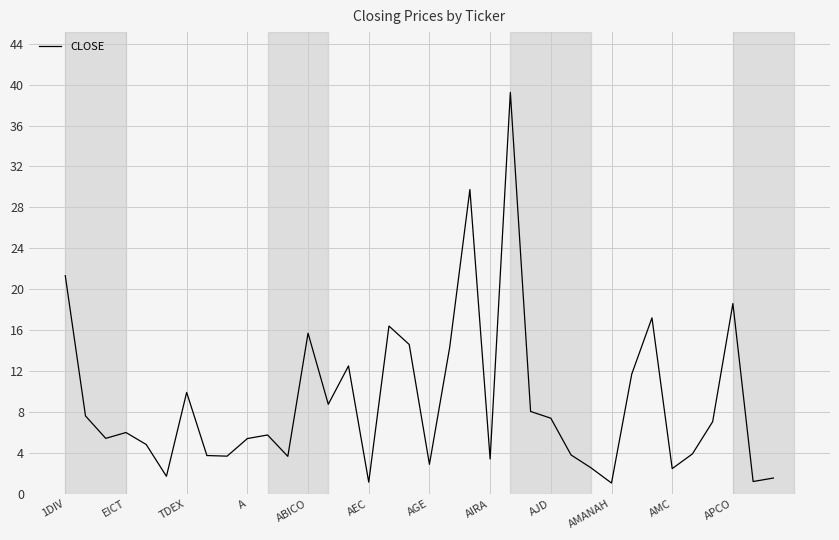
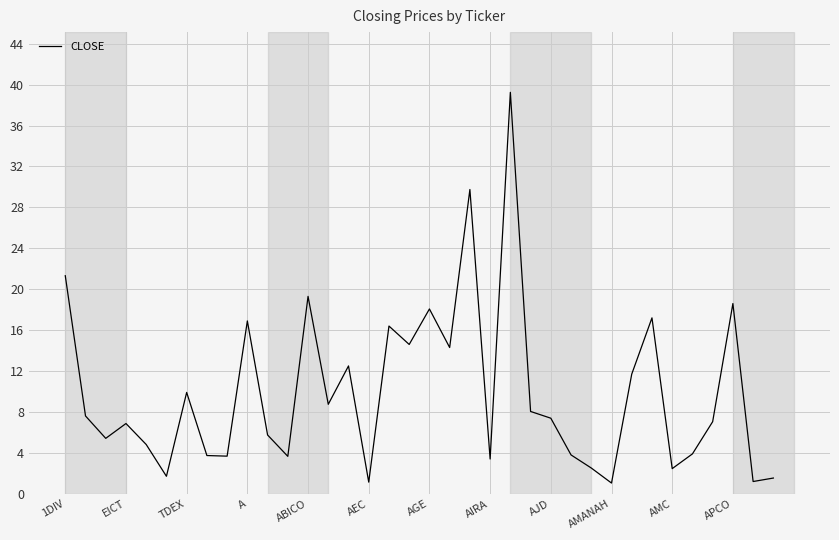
  {
    "1DIV": 21.3,
-   "EICT": 6.0,
+   "EICT": 6.9,
    "TDEX": 9.9,
-   "A": 5.4,
-   "ABICO": 15.7,
+   "A": 16.9,
+   "ABICO": 19.3,
    "AEC": 1.1,
-   "AGE": 2.9,
+   "AGE": 18.1,
    "AIRA": 3.4,
    "AJD": 7.4,
    "AMANAH": 1.1,
    "AMC": 2.5,
    "APCO": 18.6
  }
